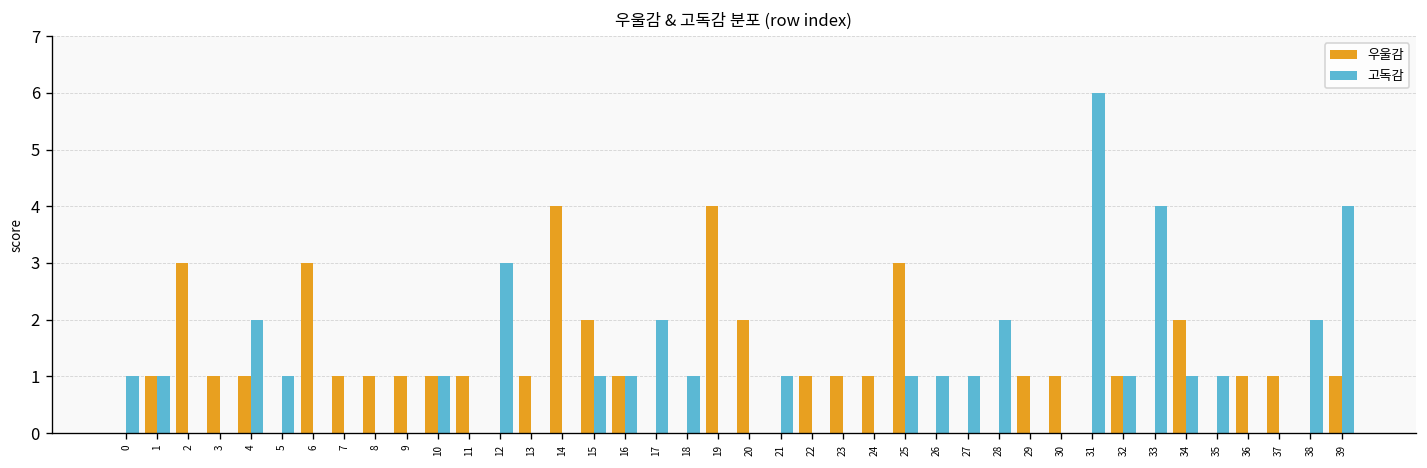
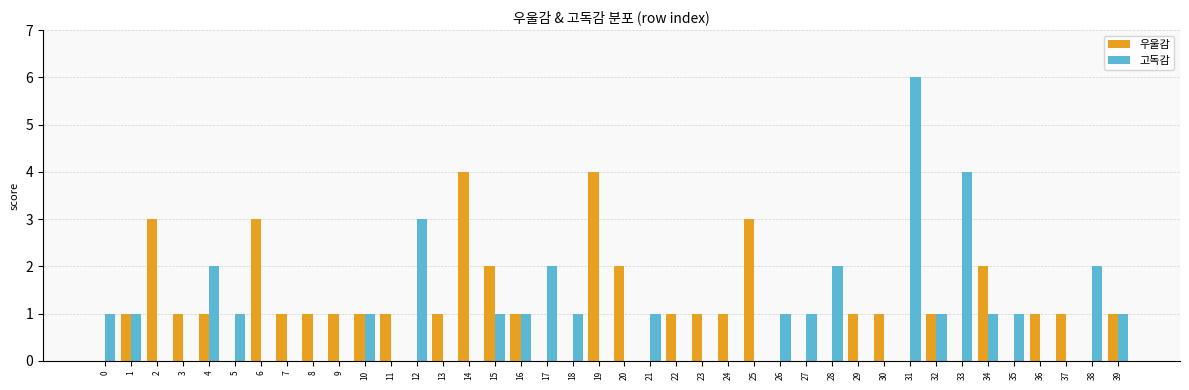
  {
    "우울감": {
      "0": 0,
      "1": 1,
      "2": 3,
      "3": 1,
      "4": 1,
      "5": 0,
      "6": 3,
      "7": 1,
      "8": 1,
      "9": 1,
      "10": 1,
      "11": 1,
      "12": 0,
      "13": 1,
      "14": 4,
      "15": 2,
      "16": 1,
      "17": 0,
      "18": 0,
      "19": 4,
      "20": 2,
      "21": 0,
      "22": 1,
      "23": 1,
      "24": 1,
      "25": 3,
      "26": 0,
      "27": 0,
      "28": 0,
      "29": 1,
      "30": 1,
      "31": 0,
      "32": 1,
      "33": 0,
      "34": 2,
      "35": 0,
      "36": 1,
      "37": 1,
      "38": 0,
      "39": 1
    },
    "고독감": {
      "0": 1,
      "1": 1,
      "2": 0,
      "3": 0,
      "4": 2,
      "5": 1,
      "6": 0,
      "7": 0,
      "8": 0,
      "9": 0,
      "10": 1,
      "11": 0,
      "12": 3,
      "13": 0,
      "14": 0,
      "15": 1,
      "16": 1,
      "17": 2,
      "18": 1,
      "19": 0,
      "20": 0,
      "21": 1,
      "22": 0,
      "23": 0,
      "24": 0,
-     "25": 1,
+     "25": 0,
      "26": 1,
      "27": 1,
      "28": 2,
      "29": 0,
      "30": 0,
      "31": 6,
      "32": 1,
      "33": 4,
      "34": 1,
      "35": 1,
      "36": 0,
      "37": 0,
      "38": 2,
-     "39": 4
+     "39": 1
    }
  }
